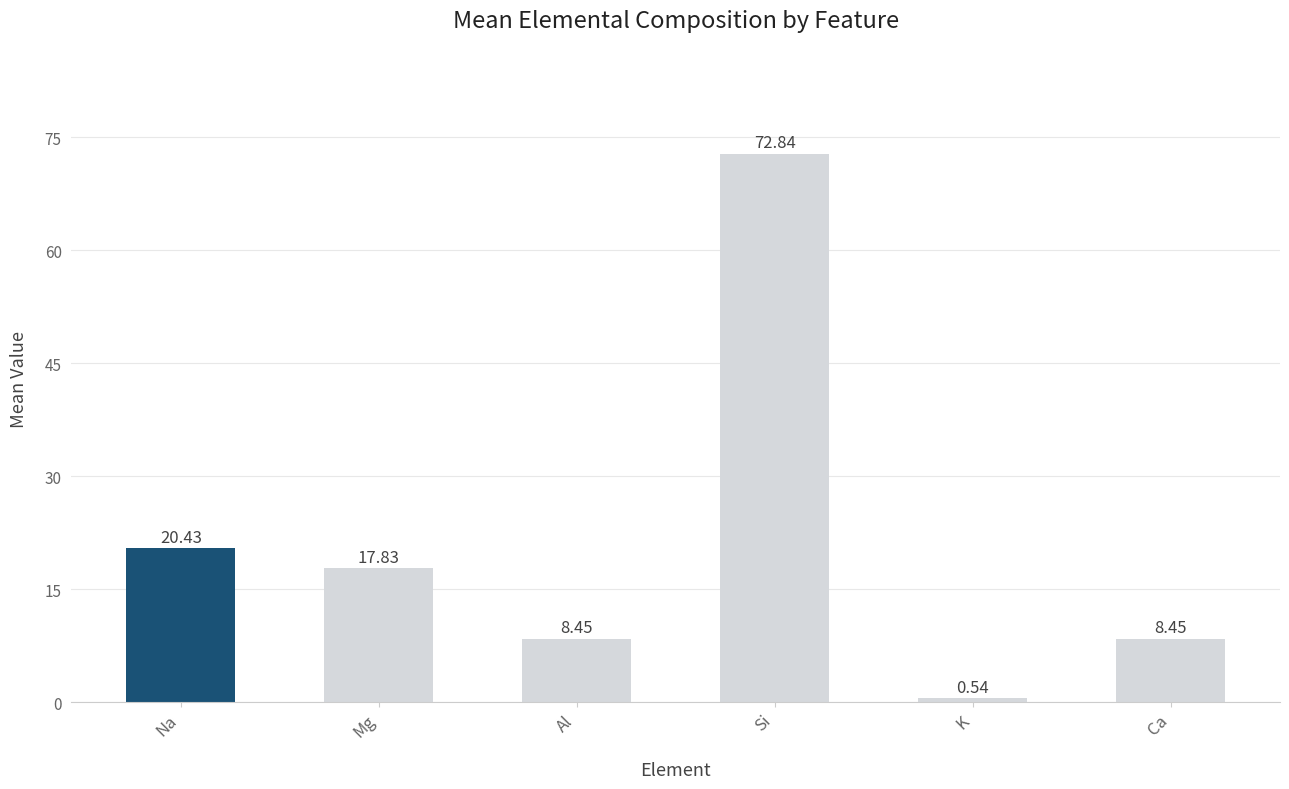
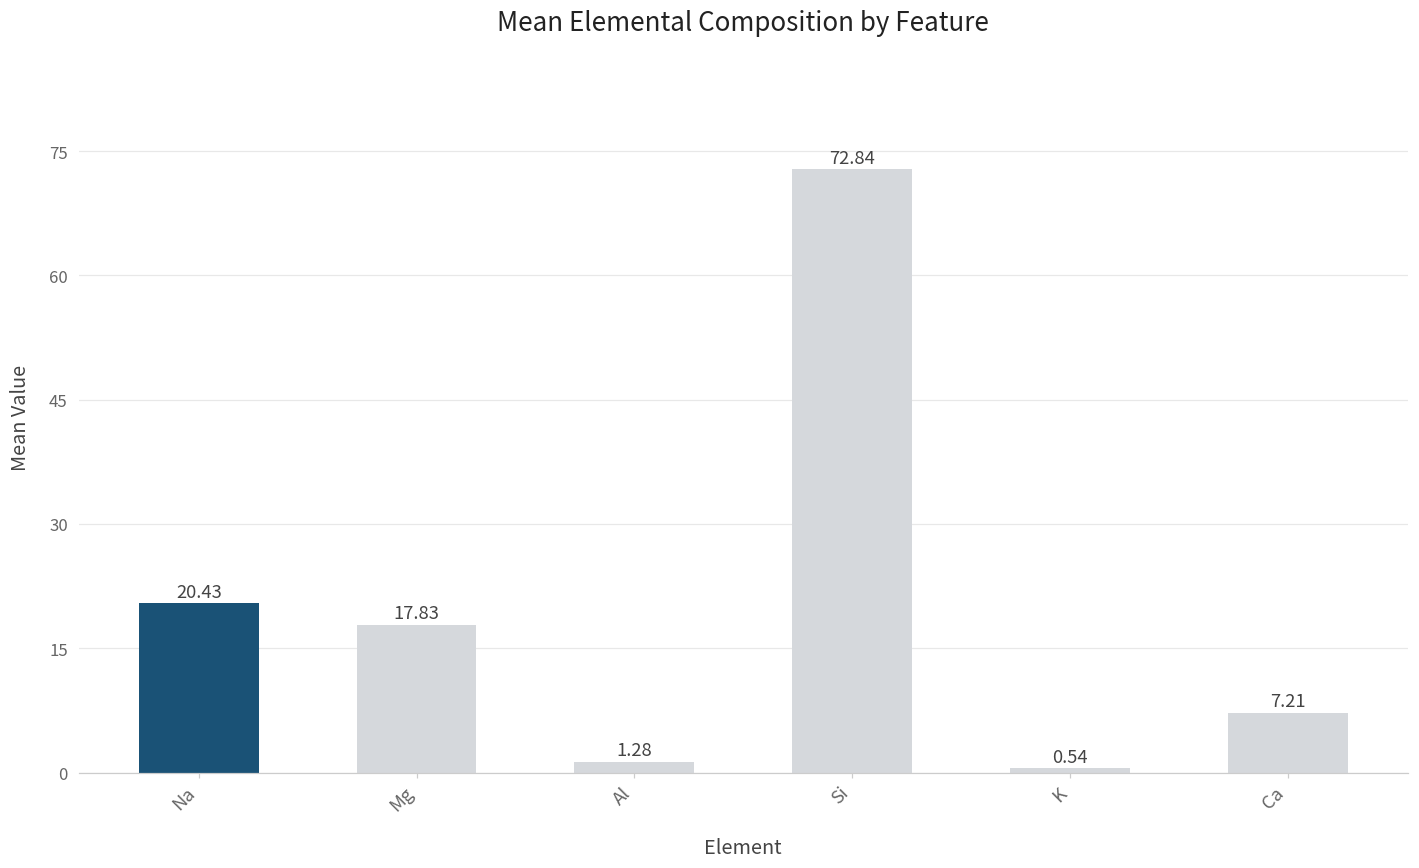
  {
    "Na": 20.43,
    "Mg": 17.83,
-   "Al": 8.45,
+   "Al": 1.28,
    "Si": 72.84,
    "K": 0.54,
-   "Ca": 8.45
+   "Ca": 7.21
  }
